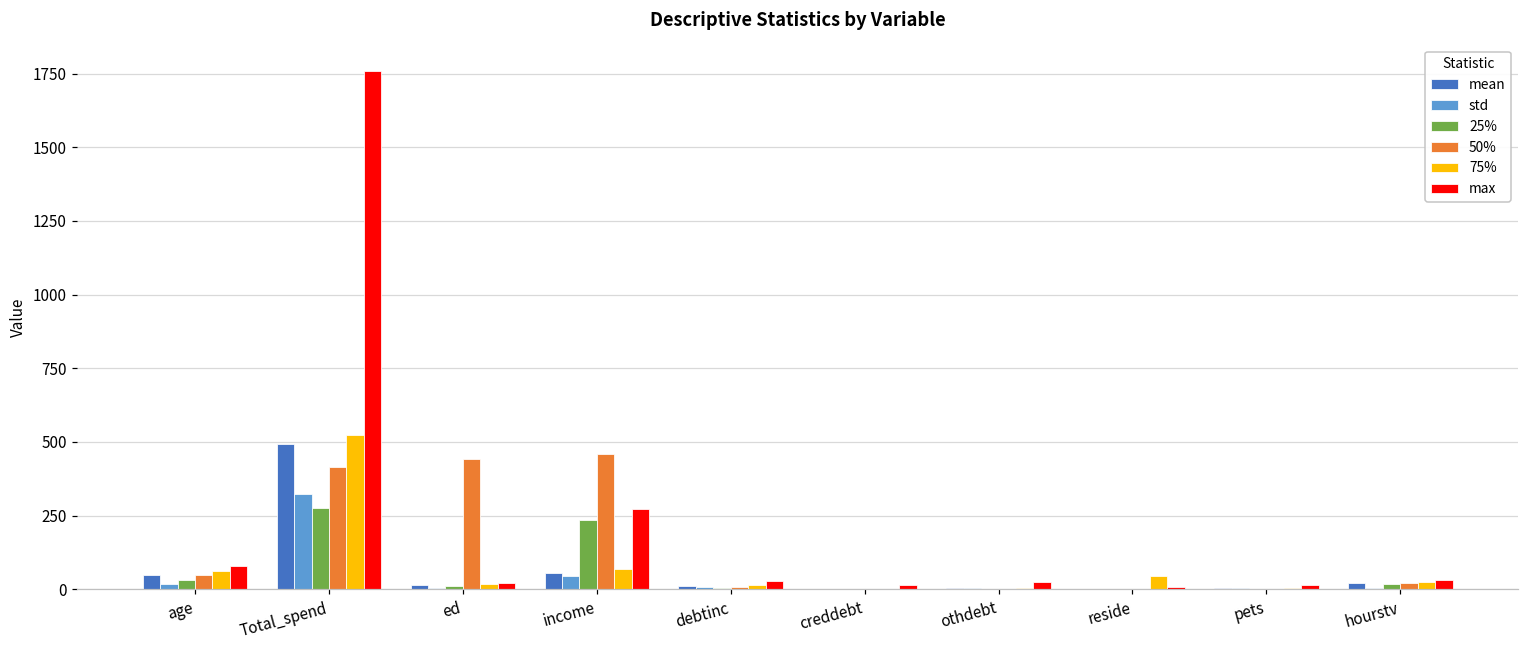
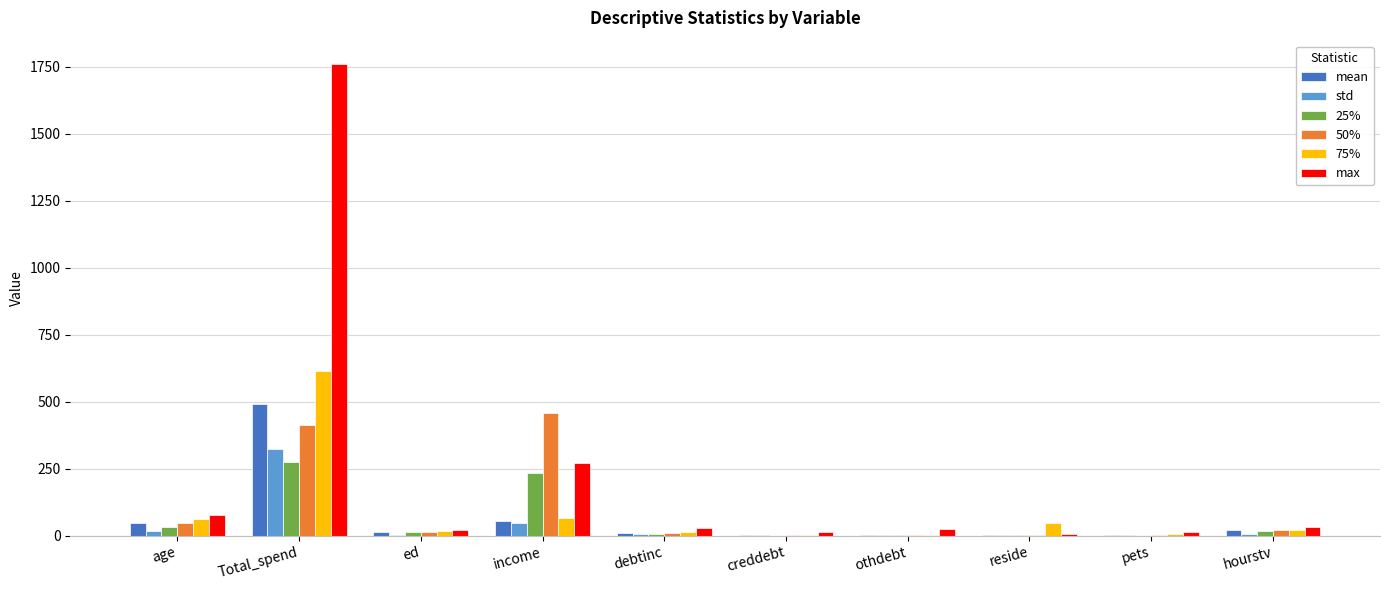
  {
    "25%": {
      "age": 30,
      "Total_spend": 280,
      "ed": 10,
      "income": 240,
      "pets": 0,
      "hourstv": 20
    },
    "50%": {
      "age": 50,
      "Total_spend": 410,
-     "ed": 440,
+     "ed": 10,
      "income": 460,
      "hourstv": 20
    },
    "75%": {
      "age": 60,
-     "Total_spend": 530,
+     "Total_spend": 620,
      "ed": 20,
      "income": 70,
      "debtinc": 10,
      "reside": 50,
      "hourstv": 20
    },
    "max": {
      "age": 80,
      "Total_spend": 1760,
      "ed": 20,
      "income": 270,
      "debtinc": 30,
      "creddebt": 10,
      "othdebt": 20,
      "pets": 10,
      "hourstv": 30
    }
  }
